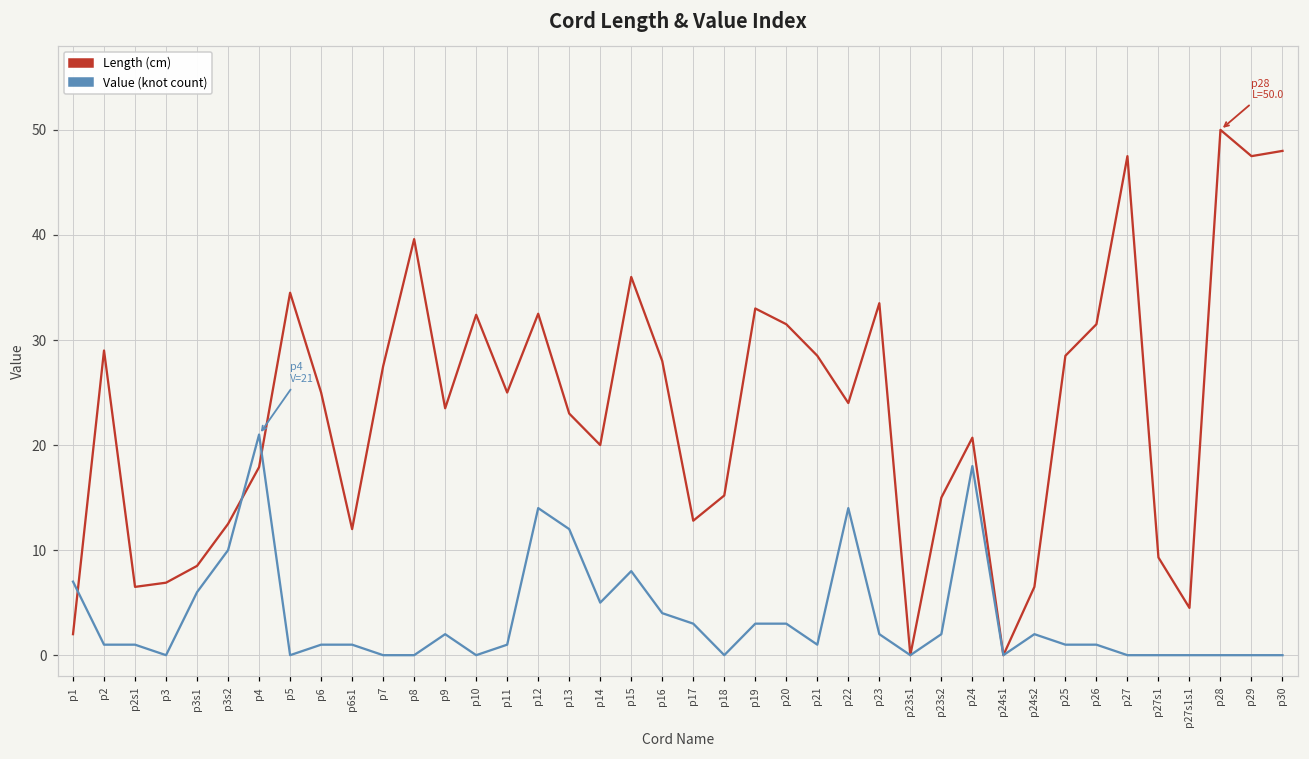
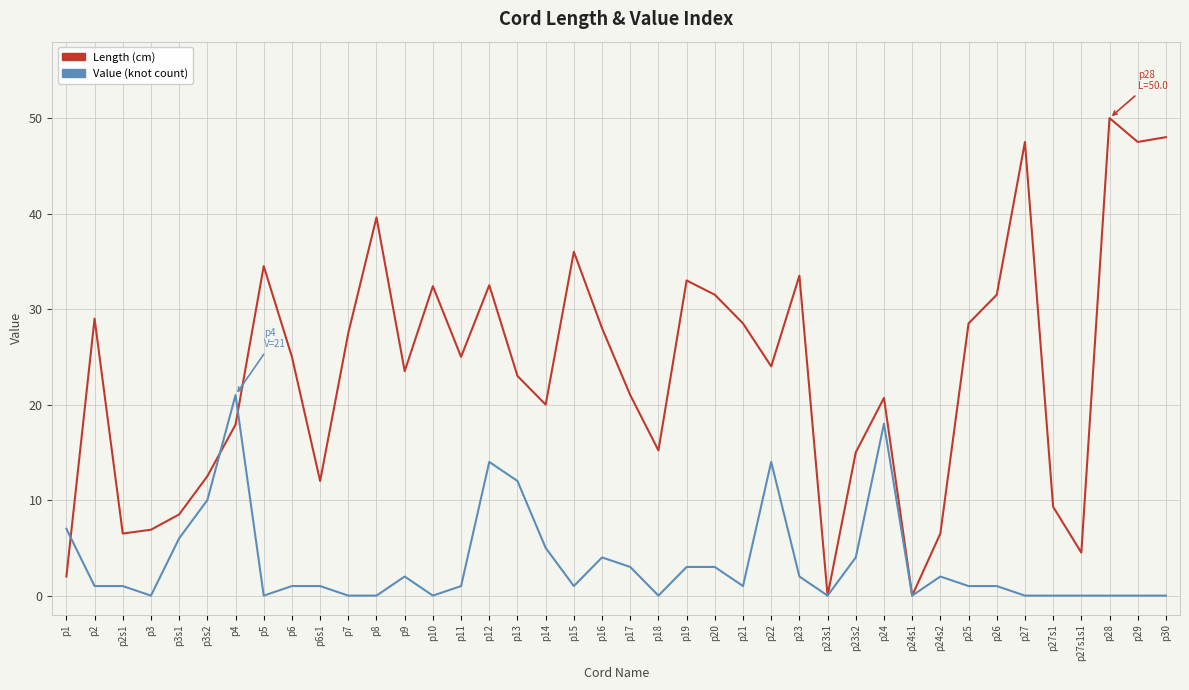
  {
    "Length (cm)": {
      "p1": 2,
      "p2": 29,
      "p2s1": 7,
      "p3": 7,
      "p3s1": 9,
      "p3s2": 13,
      "p4": 18,
      "p5": 35,
      "p6": 25,
      "p6s1": 12,
      "p7": 28,
      "p8": 40,
      "p9": 24,
      "p10": 32,
      "p11": 25,
      "p12": 33,
      "p13": 23,
      "p14": 20,
      "p15": 36,
      "p16": 28,
-     "p17": 13,
+     "p17": 21,
      "p18": 15,
      "p19": 33,
      "p20": 32,
      "p21": 29,
      "p22": 24,
      "p23": 34,
      "p23s2": 15,
      "p24": 21,
      "p24s2": 7,
      "p25": 29,
      "p26": 32,
      "p27": 48,
      "p27s1": 9,
      "p27s1s1": 5,
      "p29": 48,
      "p30": 48
    },
    "Value (knot count)": {
      "p1": 7,
      "p2": 1,
      "p2s1": 1,
      "p3": 0,
      "p3s1": 6,
      "p3s2": 10,
      "p5": 0,
      "p6": 1,
      "p6s1": 1,
      "p7": 0,
      "p8": 0,
      "p9": 2,
      "p10": 0,
      "p11": 1,
      "p12": 14,
      "p13": 12,
      "p14": 5,
-     "p15": 8,
+     "p15": 1,
      "p16": 4,
      "p17": 3,
      "p18": 0,
      "p19": 3,
      "p20": 3,
      "p21": 1,
      "p22": 14,
      "p23": 2,
-     "p23s2": 2,
+     "p23s2": 4,
      "p24": 18,
      "p24s2": 2,
      "p25": 1,
      "p26": 1,
      "p27": 0,
      "p27s1": 0,
      "p27s1s1": 0,
      "p28": 0,
      "p29": 0,
      "p30": 0
    }
  }
